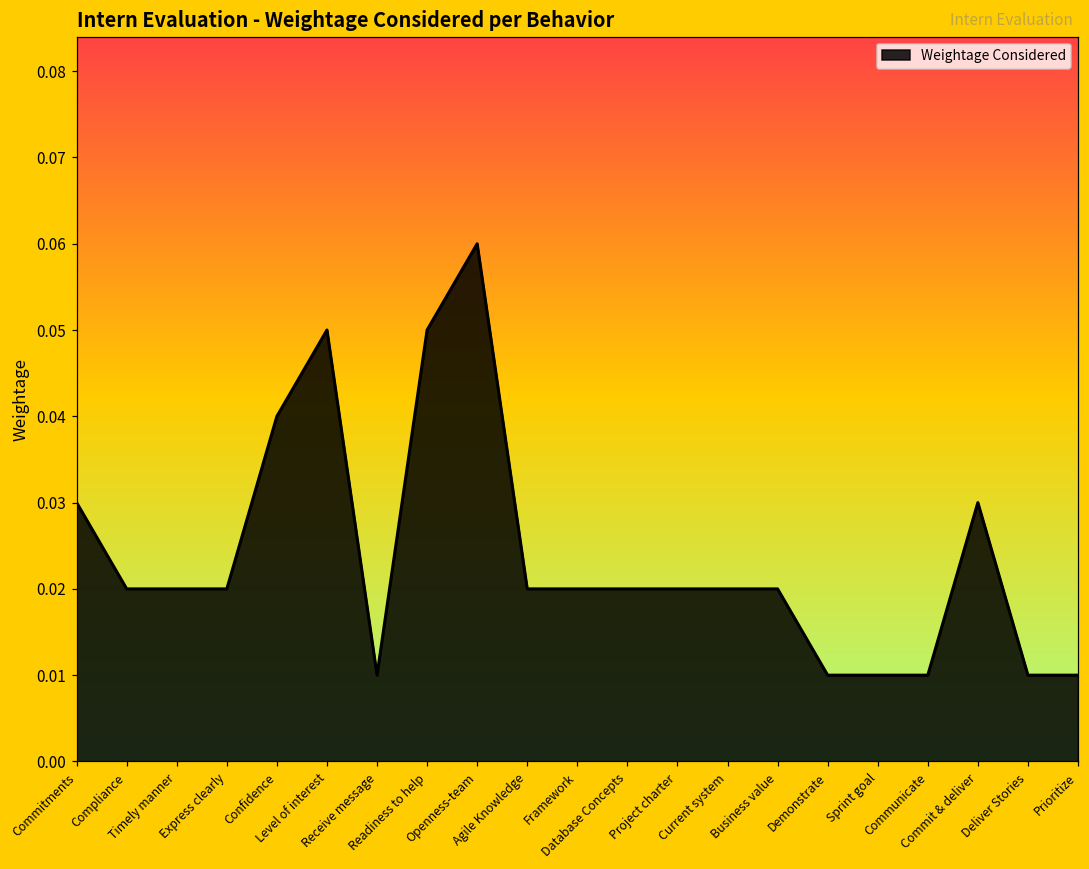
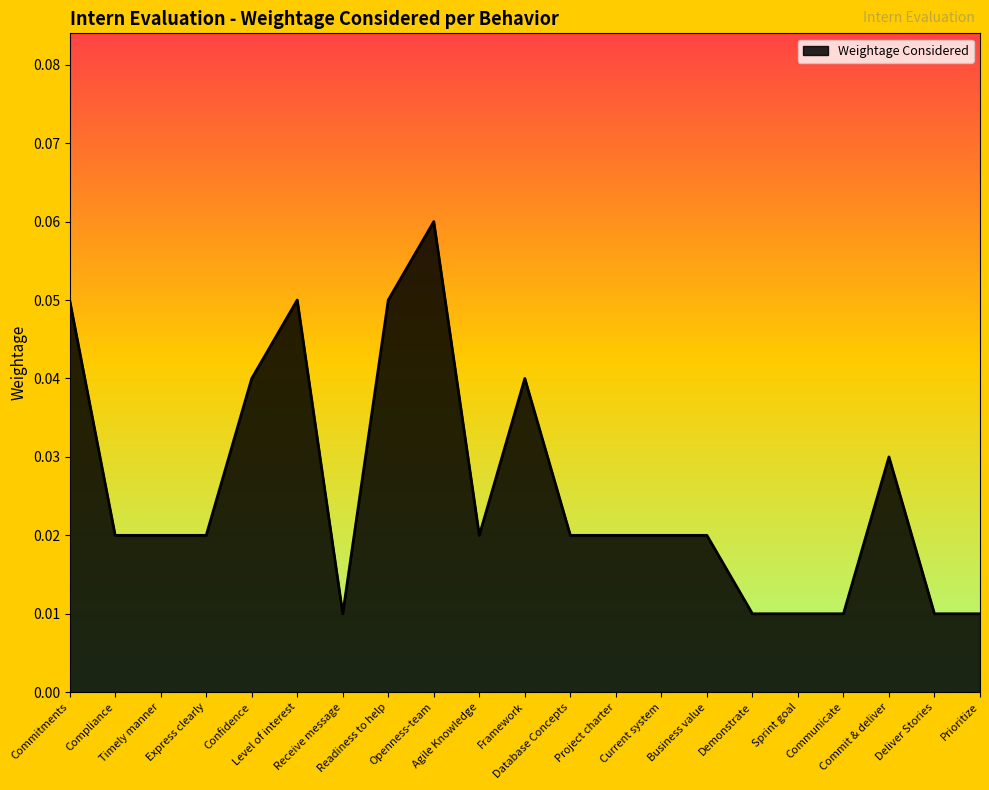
  {
-   "Commitments": 0.03,
+   "Commitments": 0.05,
    "Compliance": 0.02,
    "Timely manner": 0.02,
    "Express clearly": 0.02,
    "Confidence": 0.04,
    "Level of interest": 0.05,
    "Receive message": 0.01,
    "Readiness to help": 0.05,
    "Openness-team": 0.06,
    "Agile Knowledge": 0.02,
-   "Framework": 0.02,
+   "Framework": 0.04,
    "Database Concepts": 0.02,
    "Project charter": 0.02,
    "Current system": 0.02,
    "Business value": 0.02,
    "Demonstrate": 0.01,
    "Sprint goal": 0.01,
    "Communicate": 0.01,
    "Commit & deliver": 0.03,
    "Deliver Stories": 0.01,
    "Prioritize": 0.01
  }
